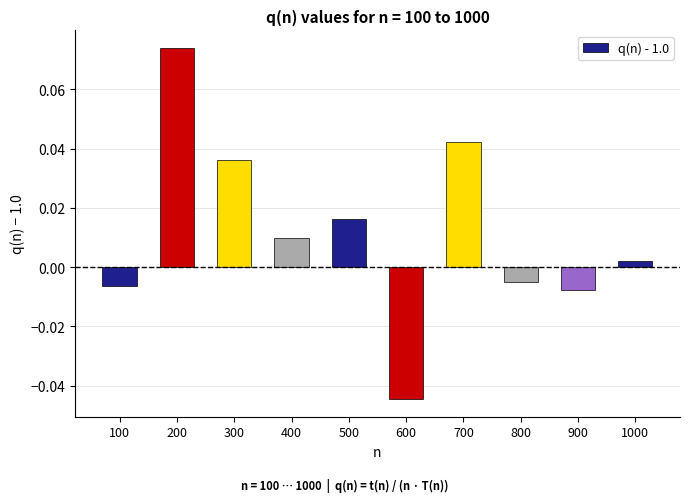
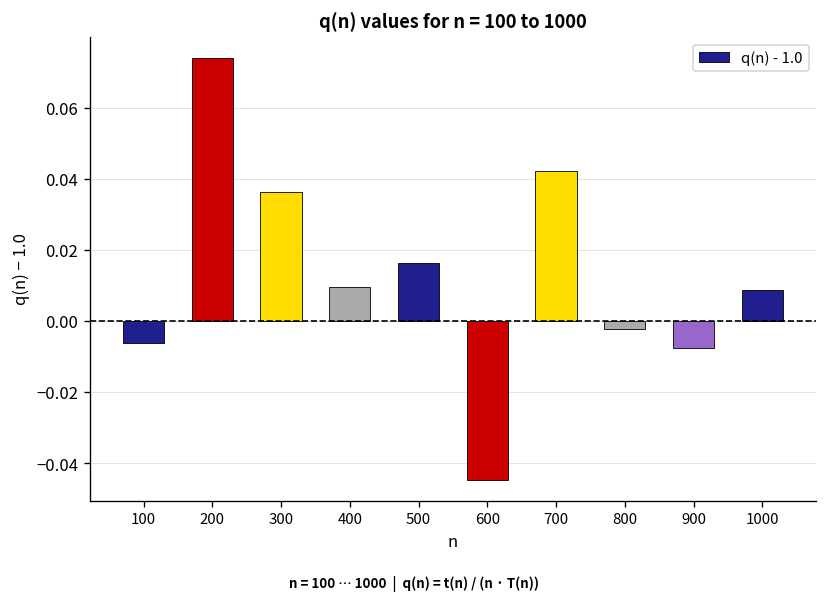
  {
    "100": -0.006,
    "200": 0.074,
    "300": 0.036,
    "400": 0.010,
    "500": 0.016,
    "600": -0.045,
    "700": 0.042,
-   "800": -0.005,
+   "800": -0.002,
    "900": -0.008,
-   "1000": 0.002
+   "1000": 0.009
  }
